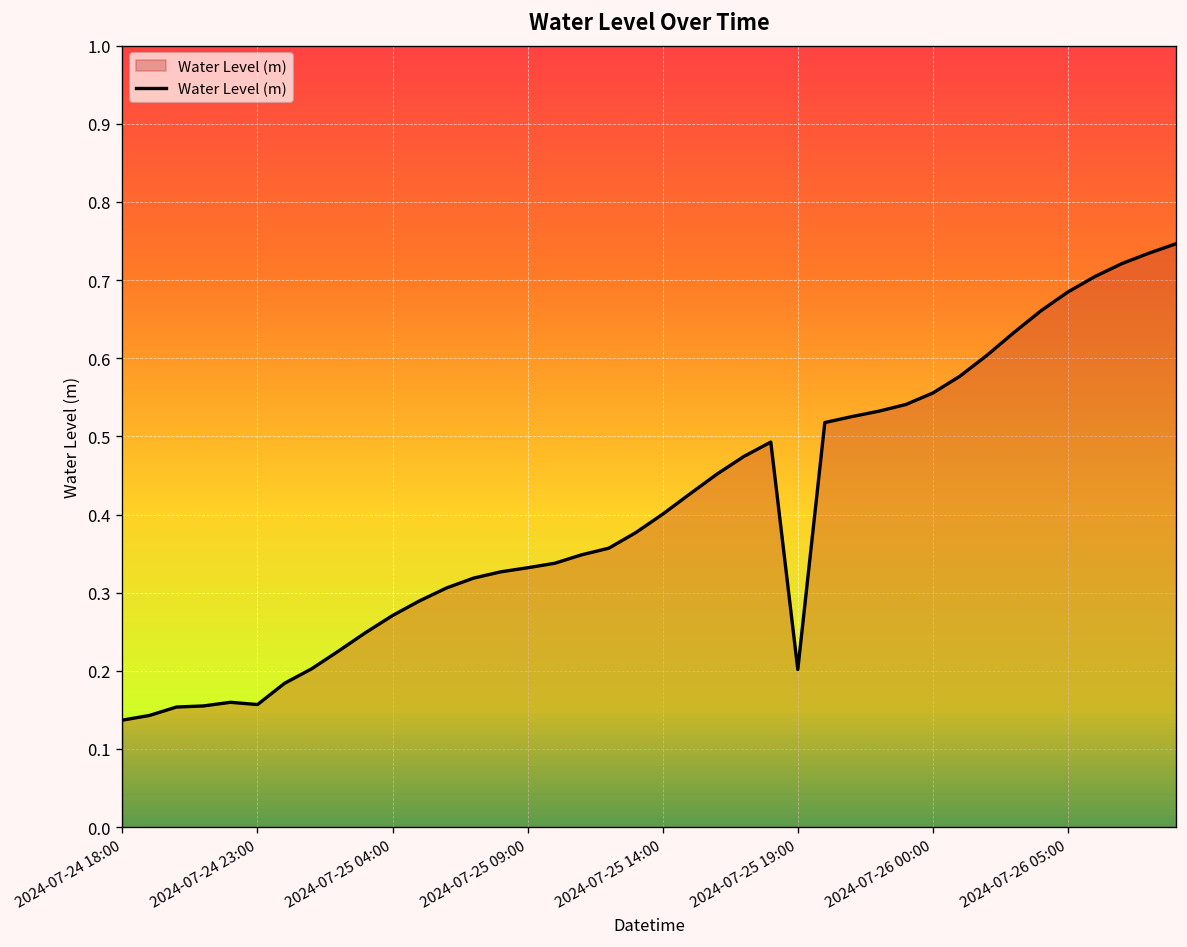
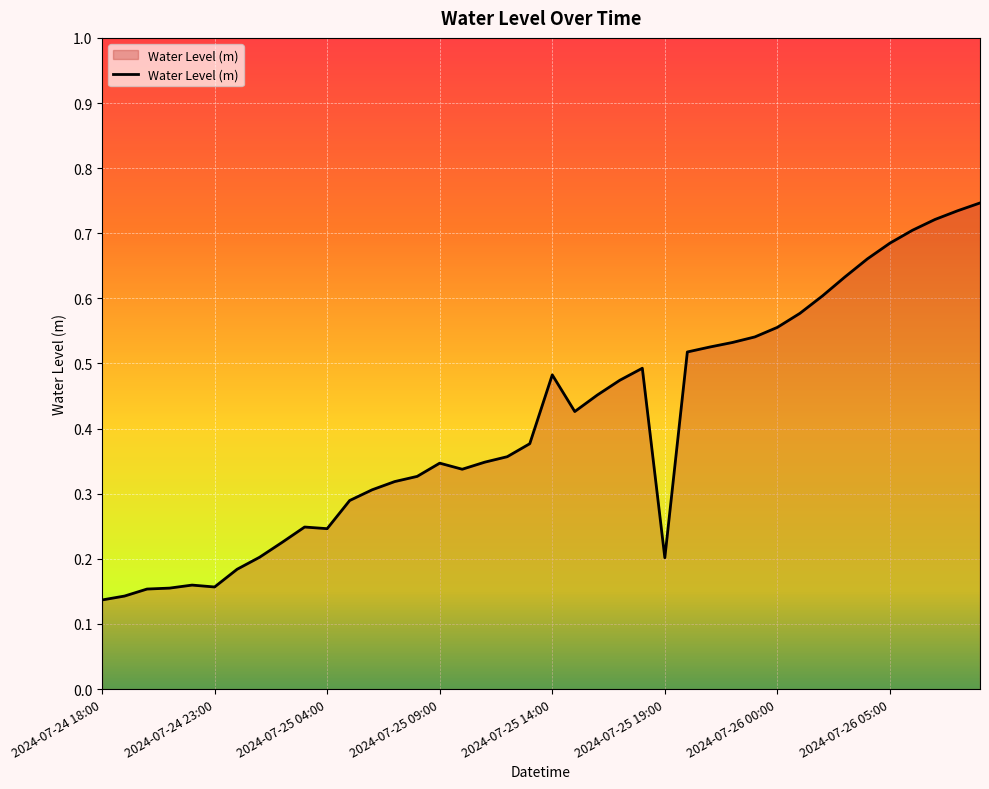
  {
    "2024-07-24 18:00": 0.14,
    "2024-07-24 23:00": 0.16,
-   "2024-07-25 04:00": 0.27,
-   "2024-07-25 09:00": 0.33,
-   "2024-07-25 14:00": 0.40,
+   "2024-07-25 04:00": 0.25,
+   "2024-07-25 09:00": 0.35,
+   "2024-07-25 14:00": 0.48,
    "2024-07-25 19:00": 0.20,
    "2024-07-26 00:00": 0.56,
    "2024-07-26 05:00": 0.68
  }
